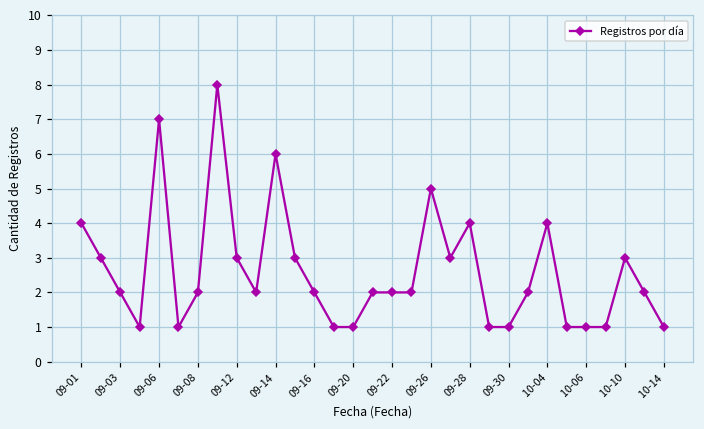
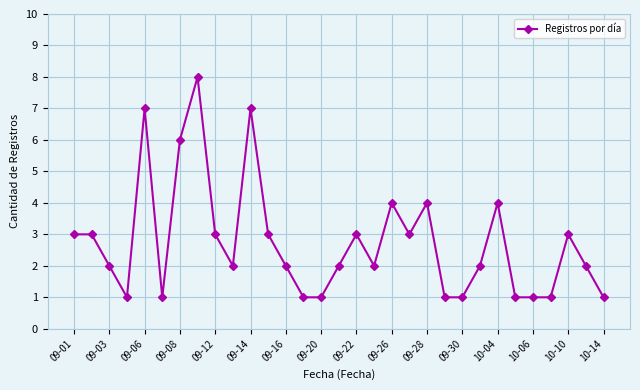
  {
-   "09-01": 4,
+   "09-01": 3,
    "09-03": 2,
    "09-06": 7,
-   "09-08": 2,
+   "09-08": 6,
    "09-12": 3,
-   "09-14": 6,
+   "09-14": 7,
    "09-16": 2,
    "09-20": 1,
-   "09-22": 2,
-   "09-26": 5,
+   "09-22": 3,
+   "09-26": 4,
    "09-28": 4,
    "09-30": 1,
    "10-04": 4,
    "10-06": 1,
    "10-10": 3,
    "10-14": 1
  }
